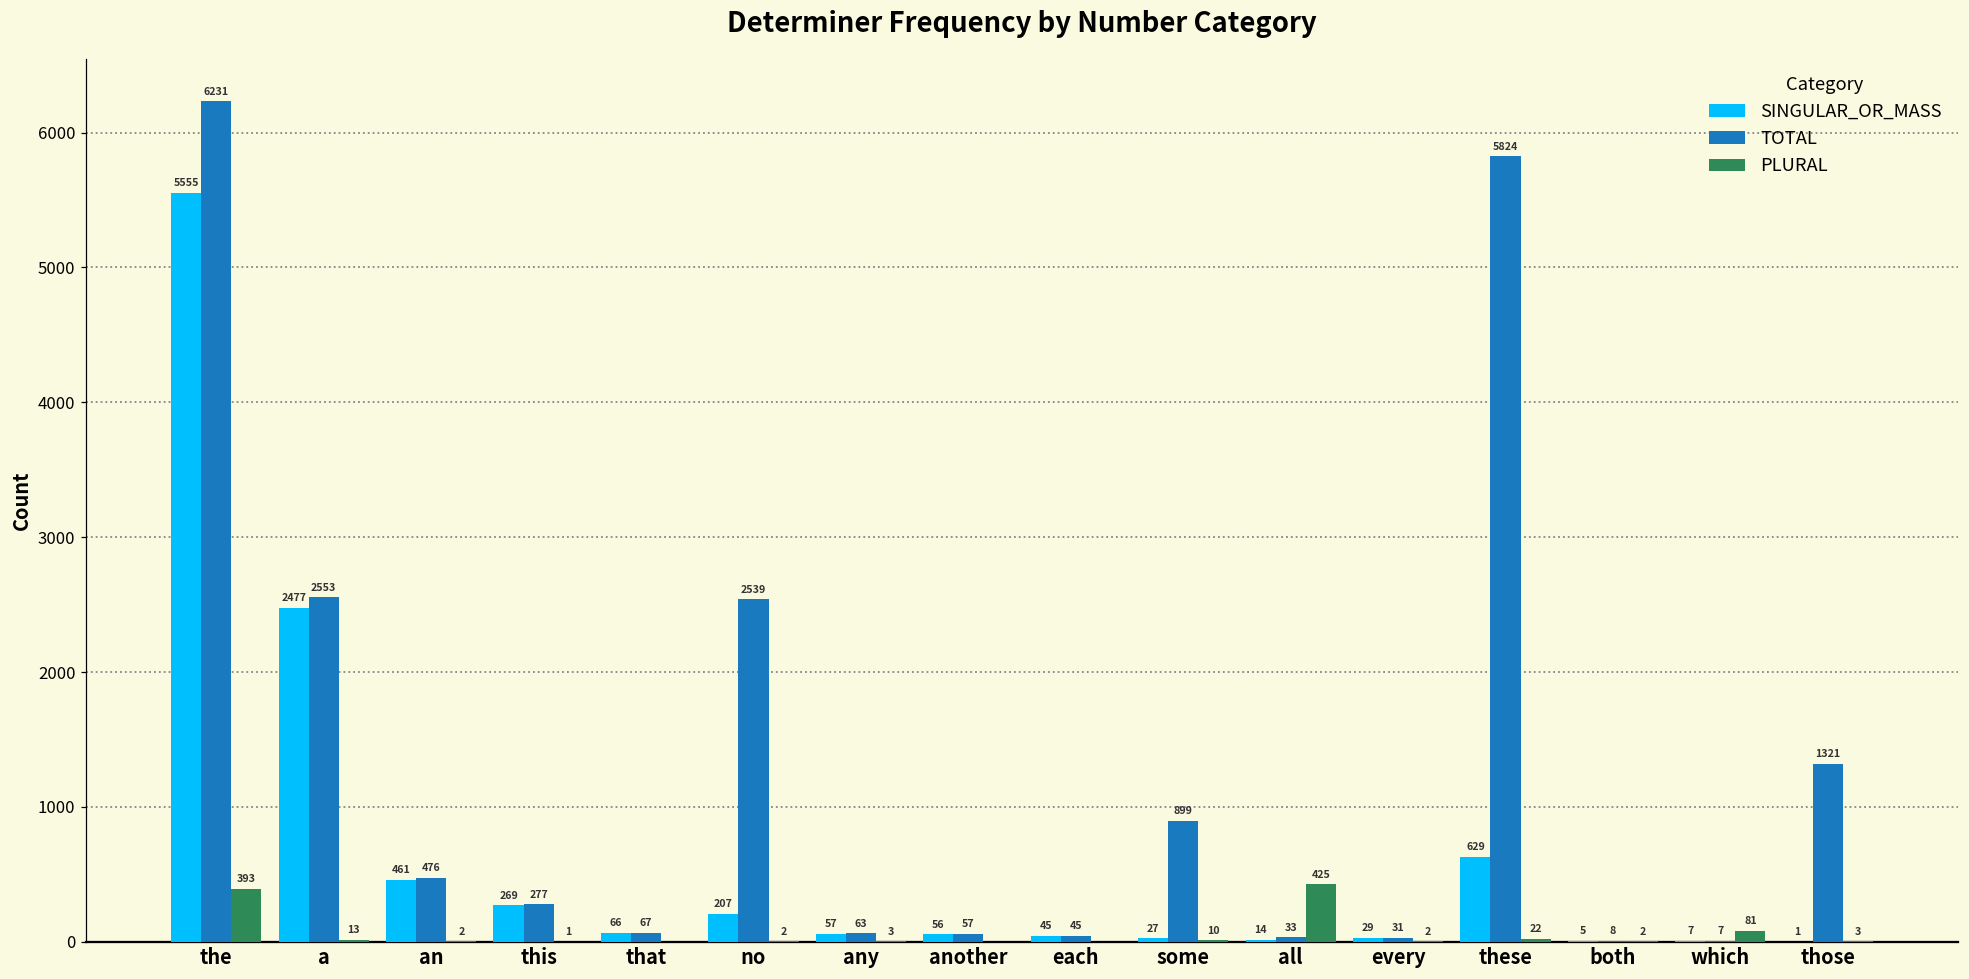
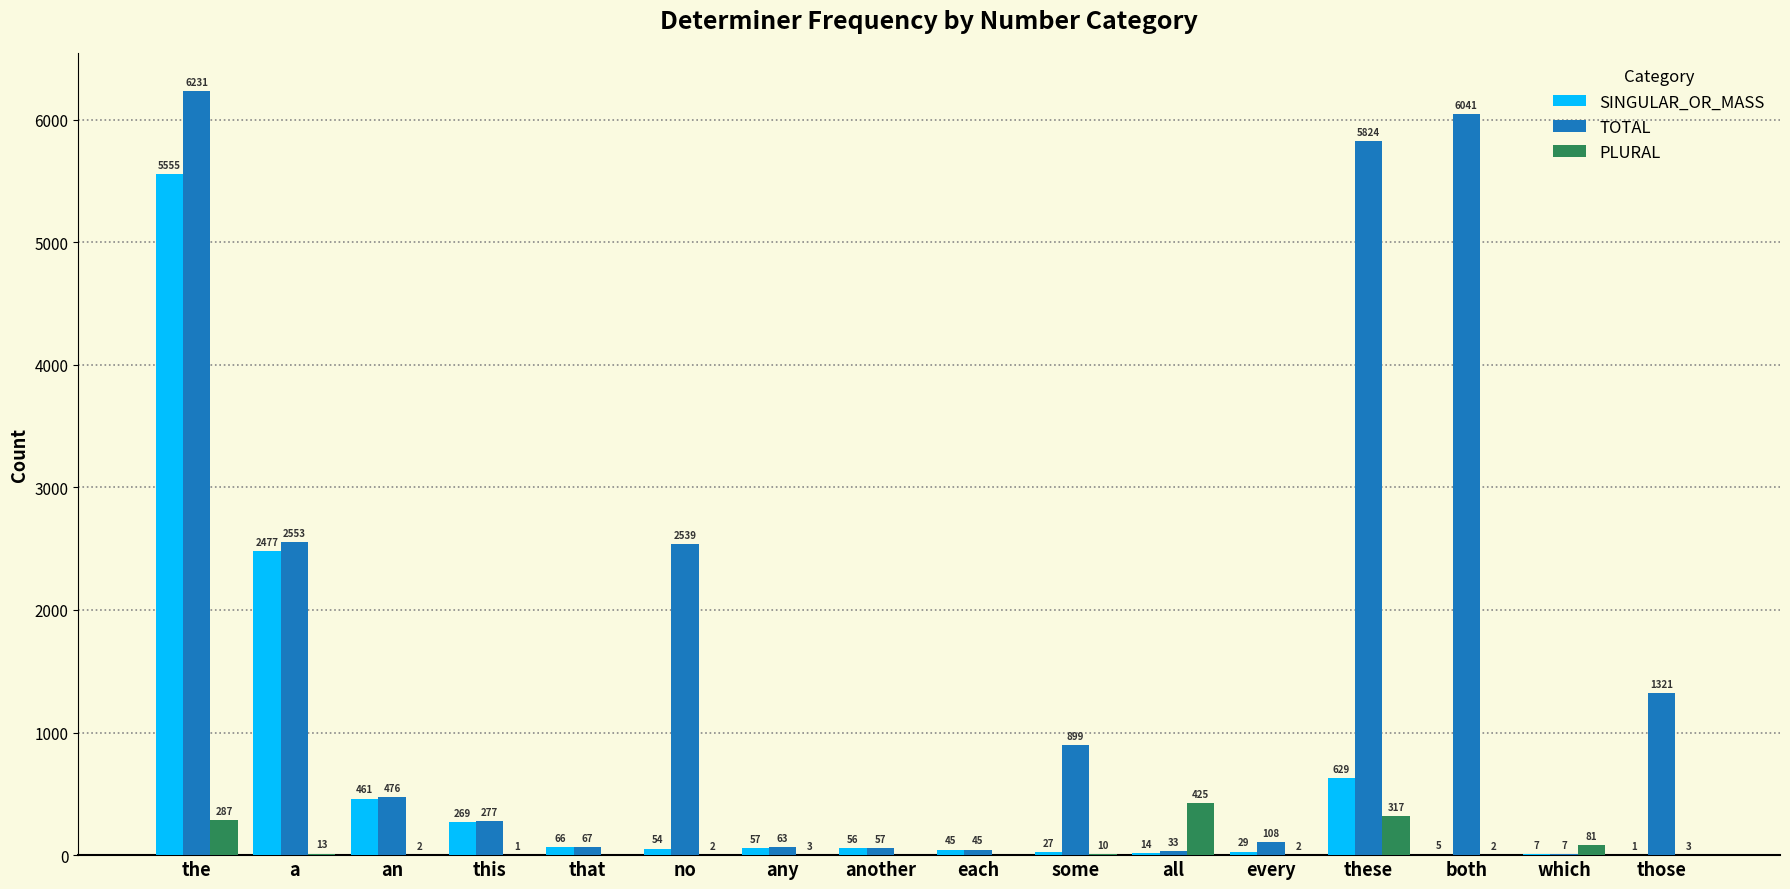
  {
    "SINGULAR_OR_MASS": {
      "the": 5555,
      "a": 2477,
      "an": 461,
      "this": 269,
      "that": 66,
-     "no": 207,
+     "no": 54,
      "any": 57,
      "another": 56,
      "each": 45,
      "some": 27,
      "all": 14,
      "every": 29,
      "these": 629,
      "both": 5,
      "which": 7,
      "those": 1
    },
    "TOTAL": {
      "the": 6231,
      "a": 2553,
      "an": 476,
      "this": 277,
      "that": 67,
      "no": 2539,
      "any": 63,
      "another": 57,
      "each": 45,
      "some": 899,
      "all": 33,
-     "every": 31,
+     "every": 108,
      "these": 5824,
-     "both": 8,
+     "both": 6041,
      "which": 7,
      "those": 1321
    },
    "PLURAL": {
-     "the": 393,
+     "the": 287,
      "a": 13,
      "an": 2,
      "this": 1,
      "no": 2,
      "any": 3,
      "some": 10,
      "all": 425,
      "every": 2,
-     "these": 22,
+     "these": 317,
      "both": 2,
      "which": 81,
      "those": 3
    }
  }
